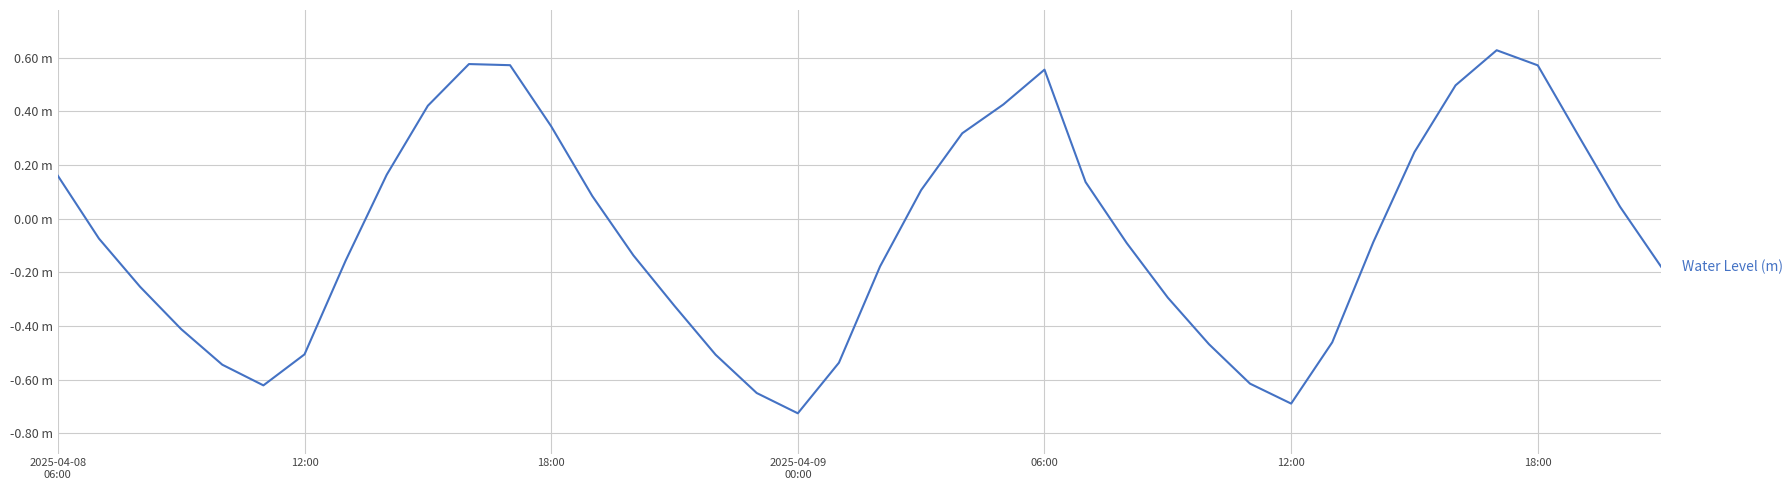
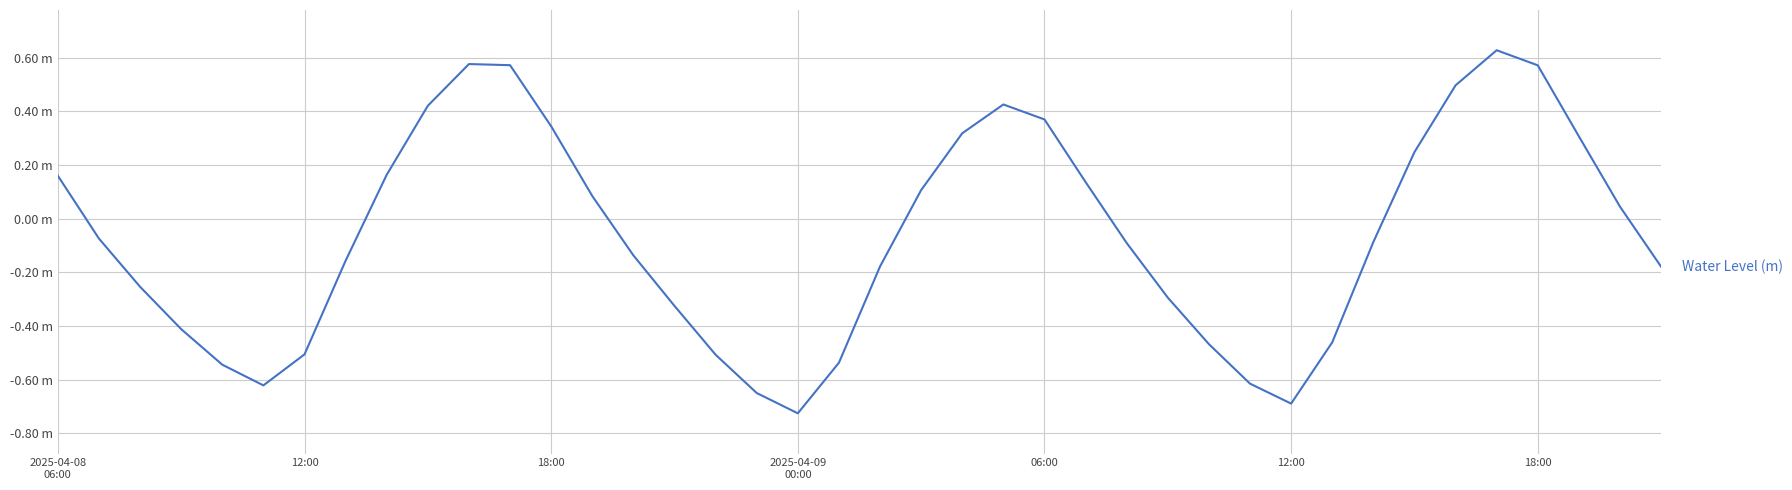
  {
    "2025-04-08 06:00": "0.16 m",
    "2025-04-09 00:00": "-0.73 m",
-   "06:00": "0.56 m"
+   "06:00": "0.37 m"
  }
